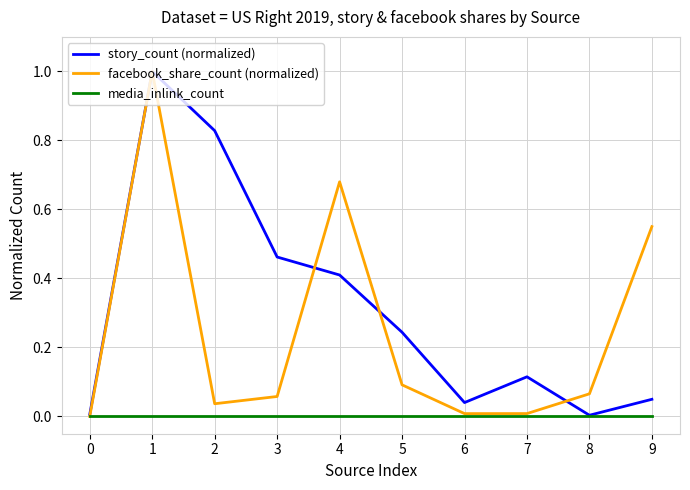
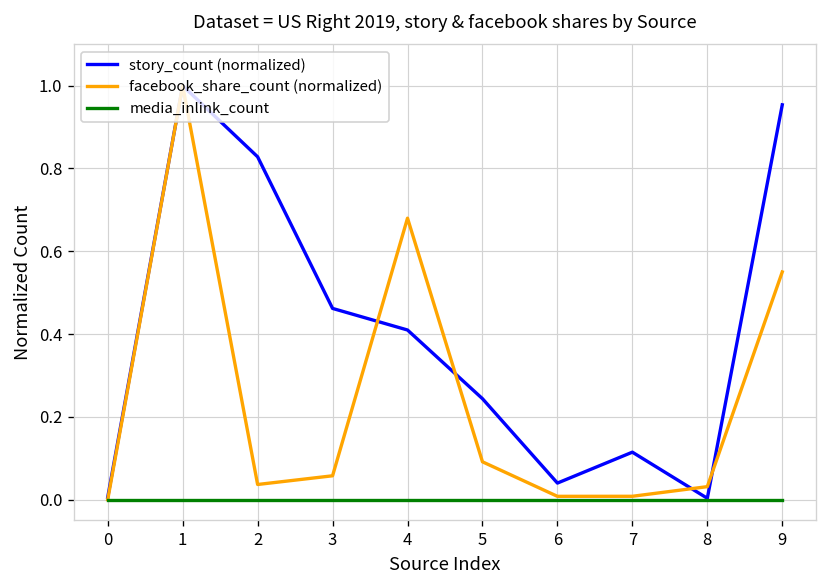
  {
    "story_count (normalized)": {
      "2": 0.83,
      "3": 0.46,
      "4": 0.41,
      "5": 0.24,
      "6": 0.04,
      "7": 0.11,
-     "9": 0.05
+     "9": 0.95
    },
    "facebook_share_count (normalized)": {
      "2": 0.04,
      "3": 0.06,
      "4": 0.68,
      "5": 0.09,
      "6": 0.01,
      "7": 0.01,
-     "8": 0.07,
+     "8": 0.03,
      "9": 0.55
    },
    "media_inlink_count": {
      "1": 0.00,
      "2": 0.00,
      "3": 0.00,
      "4": 0.00,
      "5": 0.00,
      "6": 0.00,
      "7": 0.00,
      "9": 0.00
    }
  }
